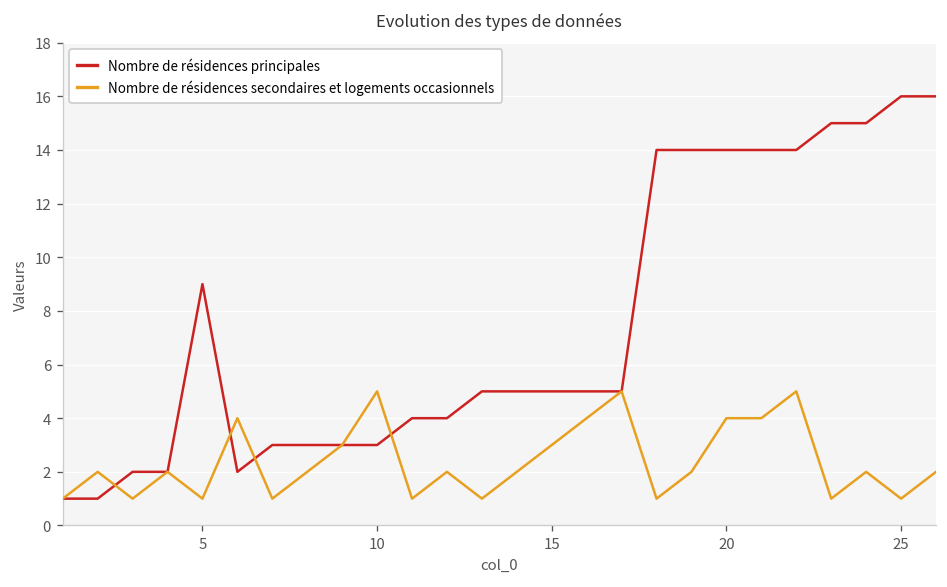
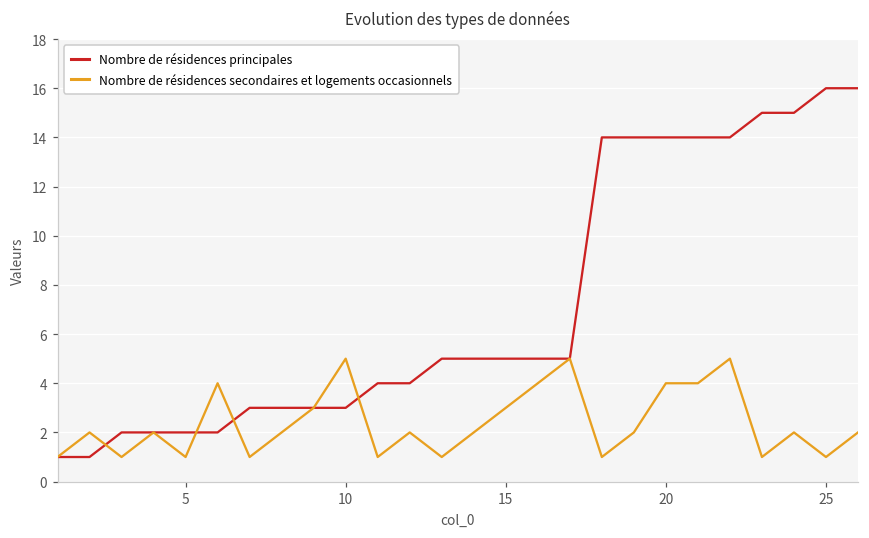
  {
    "Nombre de résidences principales": {
-     "5": 9,
+     "5": 2,
      "10": 3,
      "15": 5,
      "20": 14,
      "25": 16
    },
    "Nombre de résidences secondaires et logements occasionnels": {
      "5": 1,
      "10": 5,
      "15": 3,
      "20": 4,
      "25": 1
    }
  }
